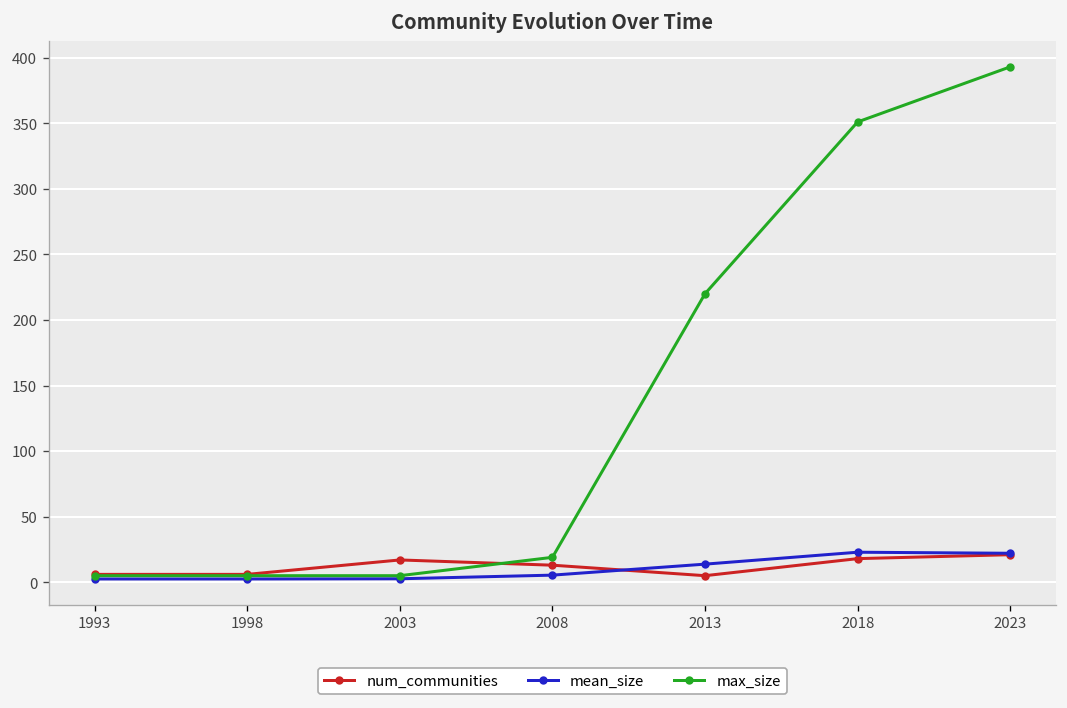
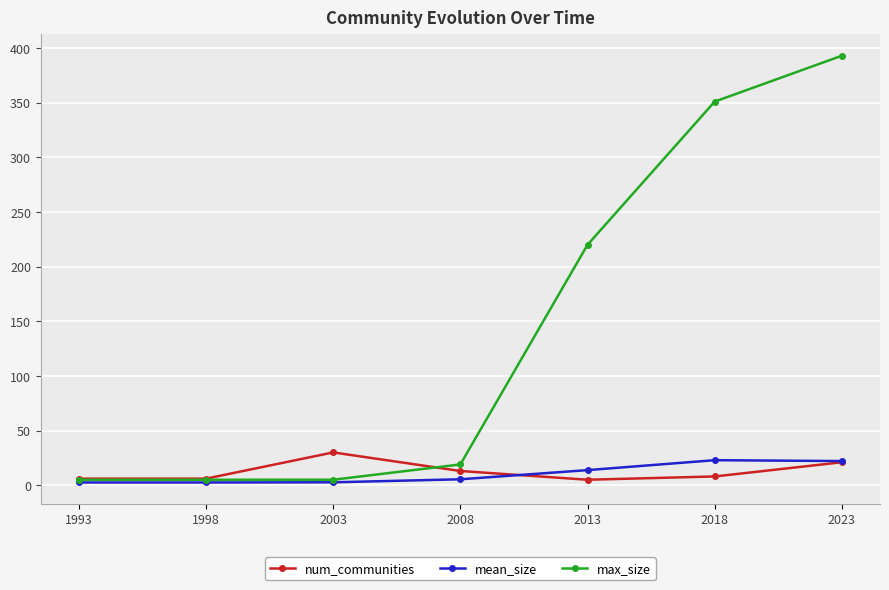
  {
    "num_communities": {
-     "2003": 17,
+     "2003": 30,
      "2008": 13,
      "2013": 5,
-     "2018": 18
+     "2018": 8
    },
    "mean_size": {
      "1993": 3,
      "1998": 3,
      "2003": 3,
      "2008": 5,
      "2013": 14,
      "2018": 23
    },
    "max_size": {
      "2003": 5,
      "2008": 19,
      "2013": 220,
      "2018": 351,
      "2023": 393
    }
  }
